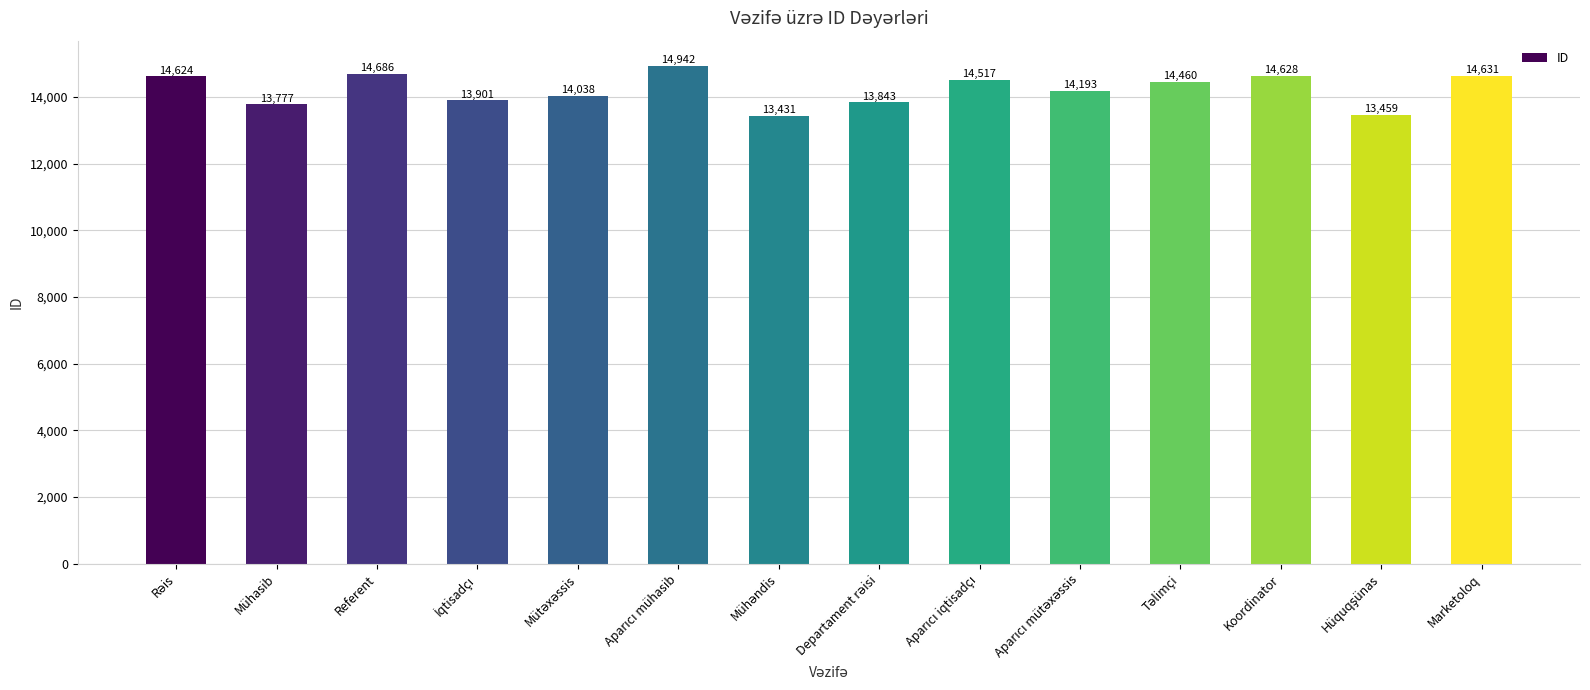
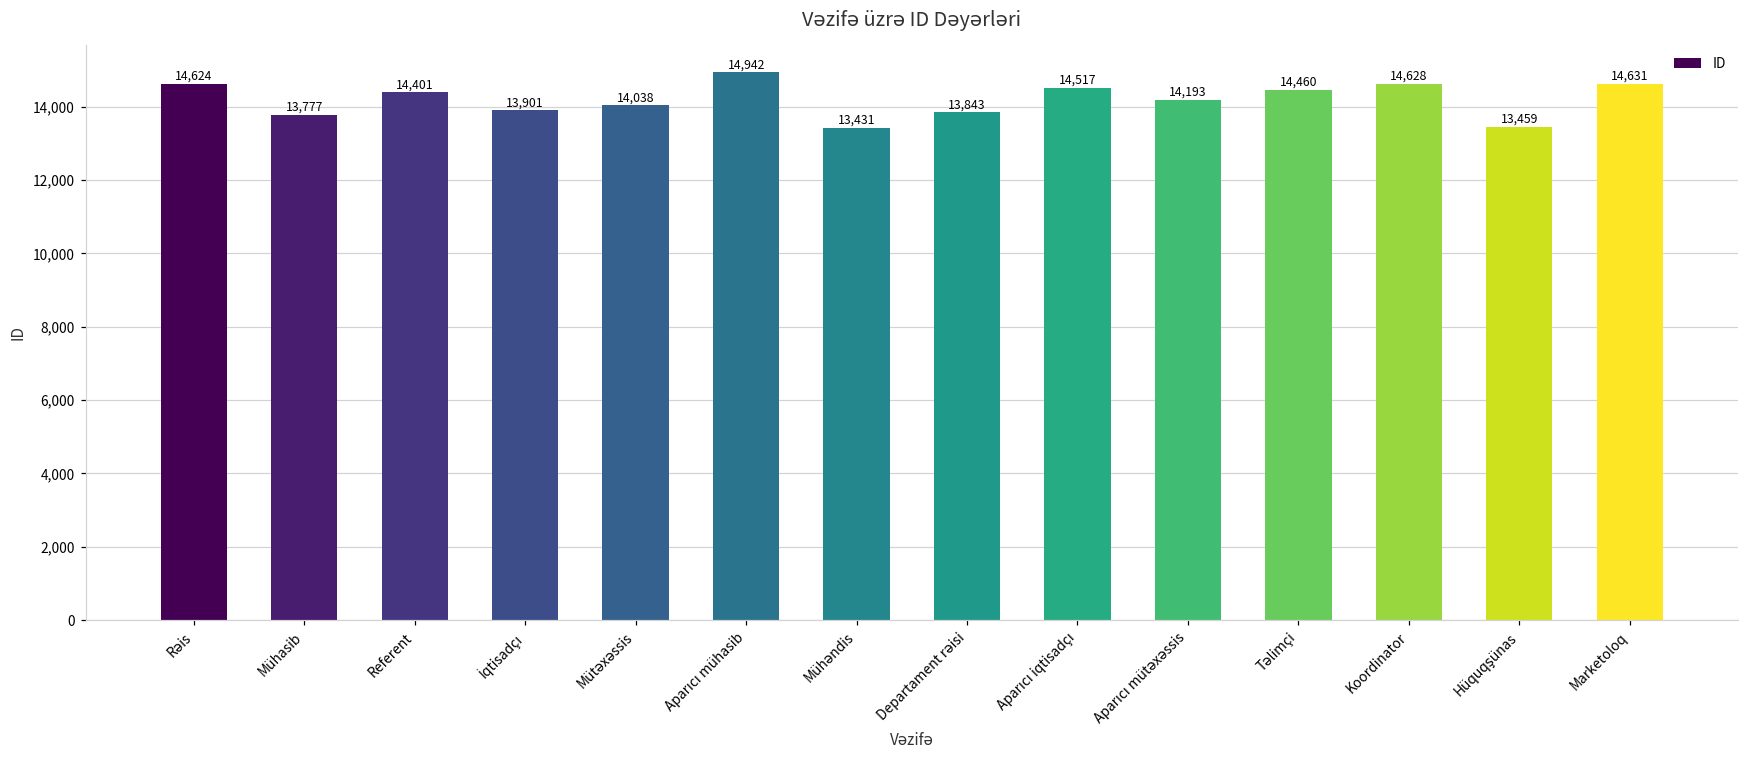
  {
    "Rəis": "14,624",
    "Mühasib": "13,777",
-   "Referent": "14,686",
+   "Referent": "14,401",
    "İqtisadçı": "13,901",
    "Mütəxəssis": "14,038",
    "Aparıcı mühasib": "14,942",
    "Mühəndis": "13,431",
    "Departament rəisi": "13,843",
    "Aparıcı iqtisadçı": "14,517",
    "Aparıcı mütəxəssis": "14,193",
    "Təlimçi": "14,460",
    "Koordinator": "14,628",
    "Hüquqşünas": "13,459",
    "Marketoloq": "14,631"
  }
